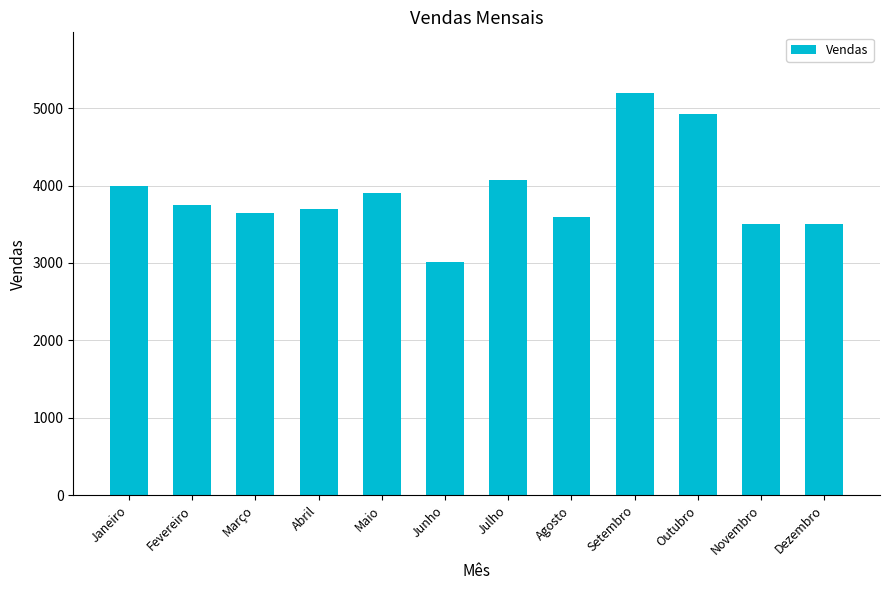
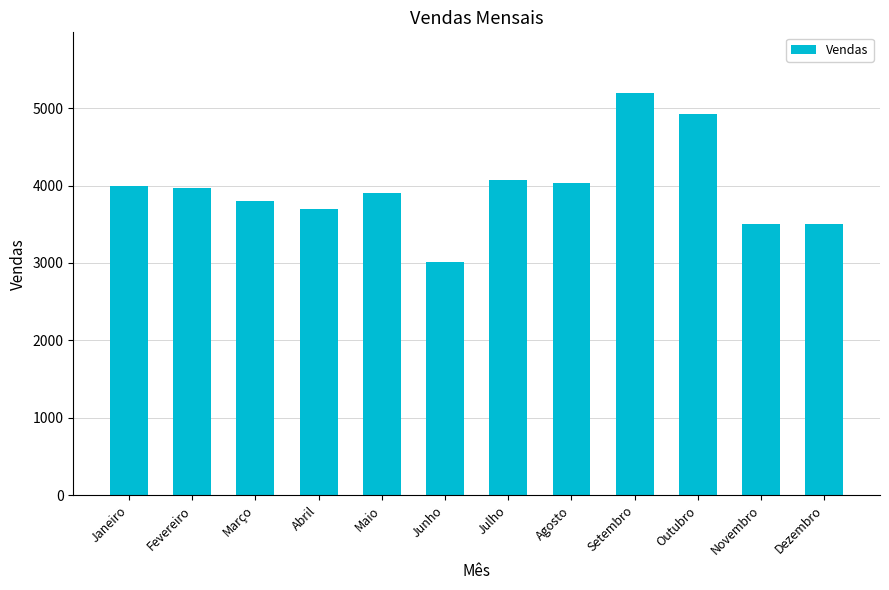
  {
    "Janeiro": 4000,
-   "Fevereiro": 3800,
-   "Março": 3600,
+   "Fevereiro": 4000,
+   "Março": 3800,
    "Abril": 3700,
    "Maio": 3900,
    "Junho": 3000,
    "Julho": 4100,
-   "Agosto": 3600,
+   "Agosto": 4000,
    "Setembro": 5200,
    "Outubro": 4900,
    "Novembro": 3500,
    "Dezembro": 3500
  }
